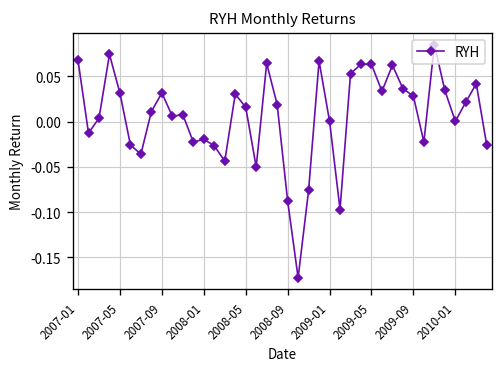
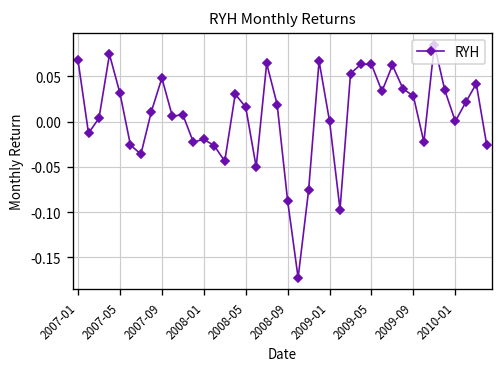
  {
    "2007-01": 0.07,
    "2007-05": 0.03,
-   "2007-09": 0.03,
+   "2007-09": 0.05,
    "2008-01": -0.02,
    "2008-05": 0.02,
    "2008-09": -0.09,
    "2009-01": 0.00,
    "2009-05": 0.06,
    "2009-09": 0.03,
    "2010-01": 0.00
  }
